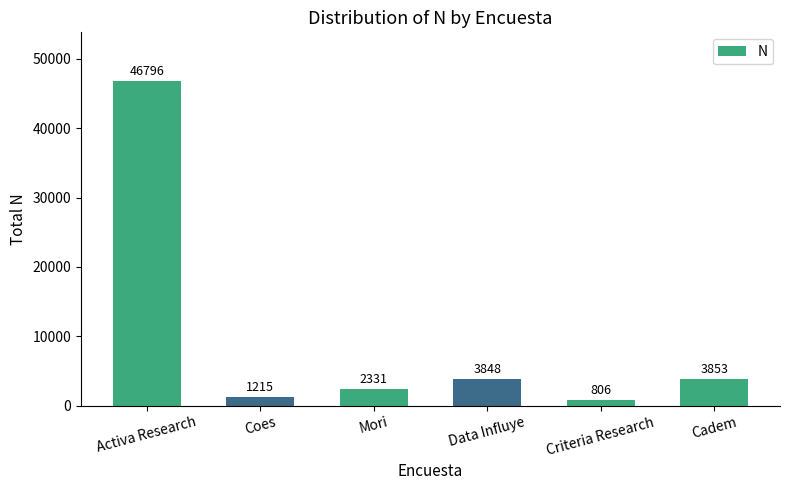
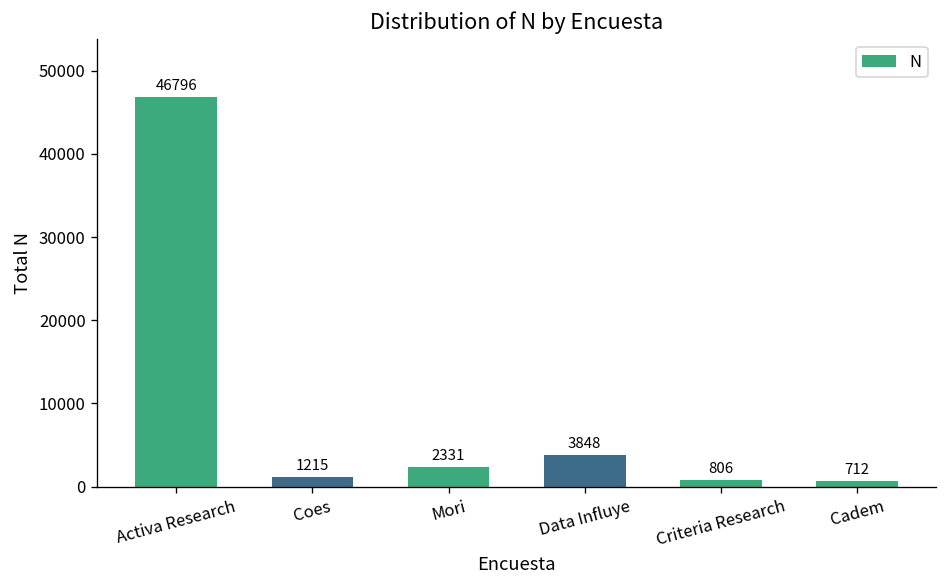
  {
    "Activa Research": 46796,
    "Coes": 1215,
    "Mori": 2331,
    "Data Influye": 3848,
    "Criteria Research": 806,
-   "Cadem": 3853
+   "Cadem": 712
  }
